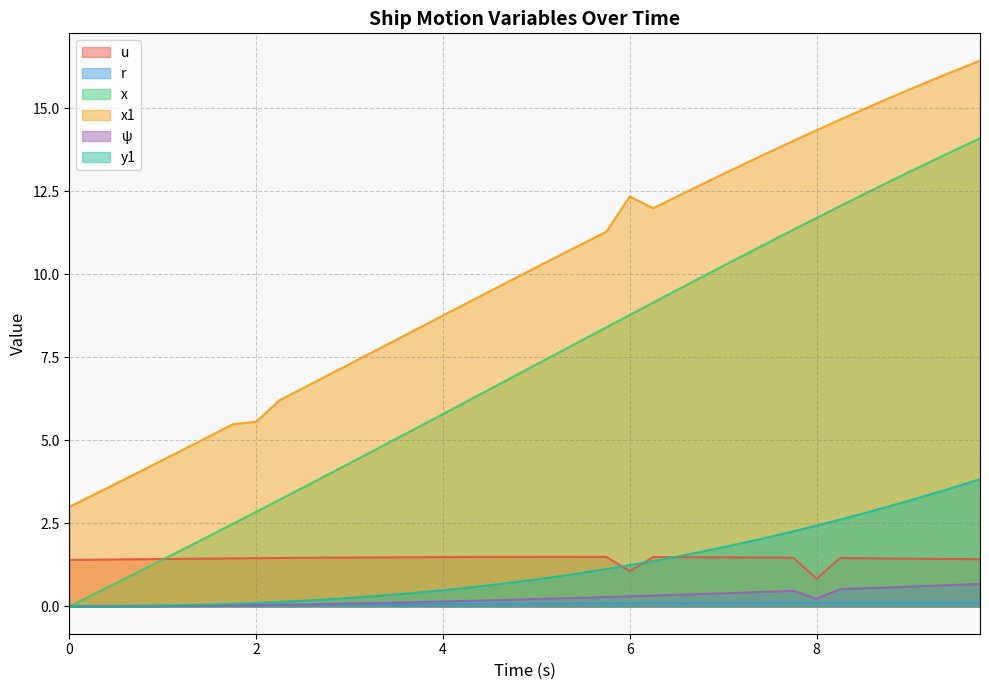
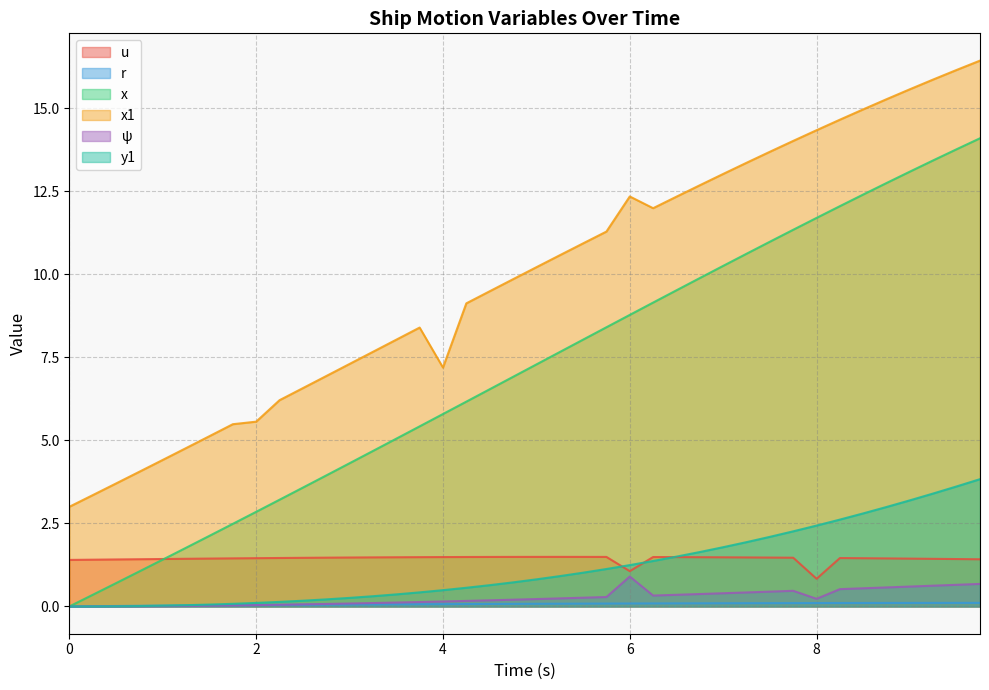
  {
    "u": {
      "0": 1.4,
      "2": 1.5,
      "4": 1.5,
      "6": 1.1,
      "8": 0.8
    },
    "x1": {
      "0": 3.0,
      "2": 5.6,
-     "4": 8.8,
+     "4": 7.2,
      "6": 12.3,
      "8": 14.3
    },
    "ψ": {
      "4": 0.1,
-     "6": 0.3,
+     "6": 0.9,
      "8": 0.2
    }
  }
